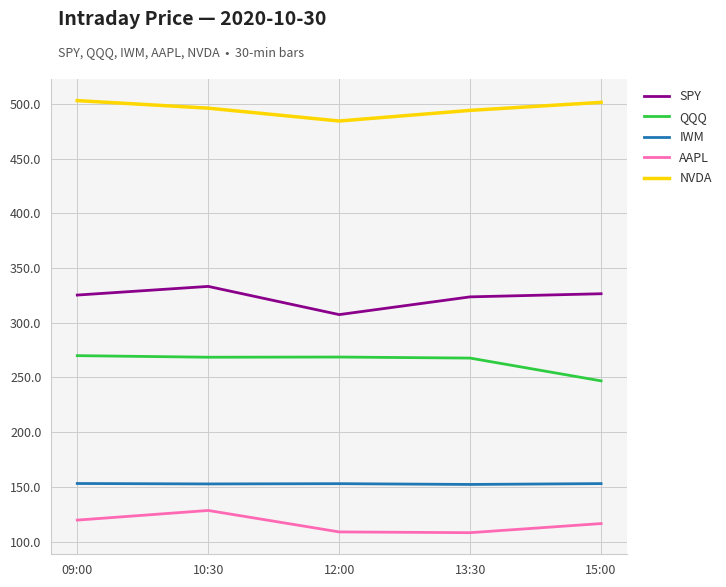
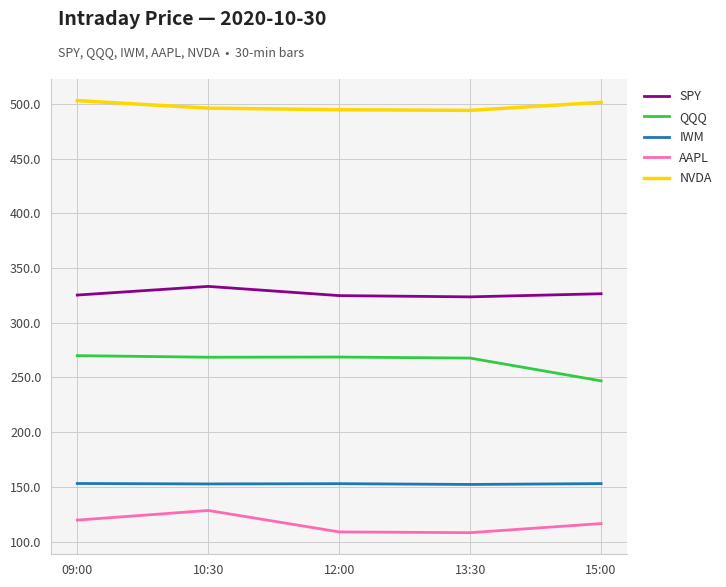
  {
    "SPY": {
      "09:00": 325,
      "10:30": 333,
-     "12:00": 307,
+     "12:00": 325,
      "13:30": 324,
      "15:00": 327
    },
    "QQQ": {
      "09:00": 270,
      "10:30": 269,
      "12:00": 269,
      "13:30": 268,
      "15:00": 247
    },
    "IWM": {
      "09:00": 153,
      "10:30": 153,
      "12:00": 153,
      "13:30": 152,
      "15:00": 153
    },
    "AAPL": {
      "09:00": 120,
      "10:30": 128,
      "12:00": 109,
      "13:30": 108,
      "15:00": 116
    },
    "NVDA": {
      "09:00": 503,
      "10:30": 496,
-     "12:00": 484,
+     "12:00": 495,
      "13:30": 494,
      "15:00": 501
    }
  }
